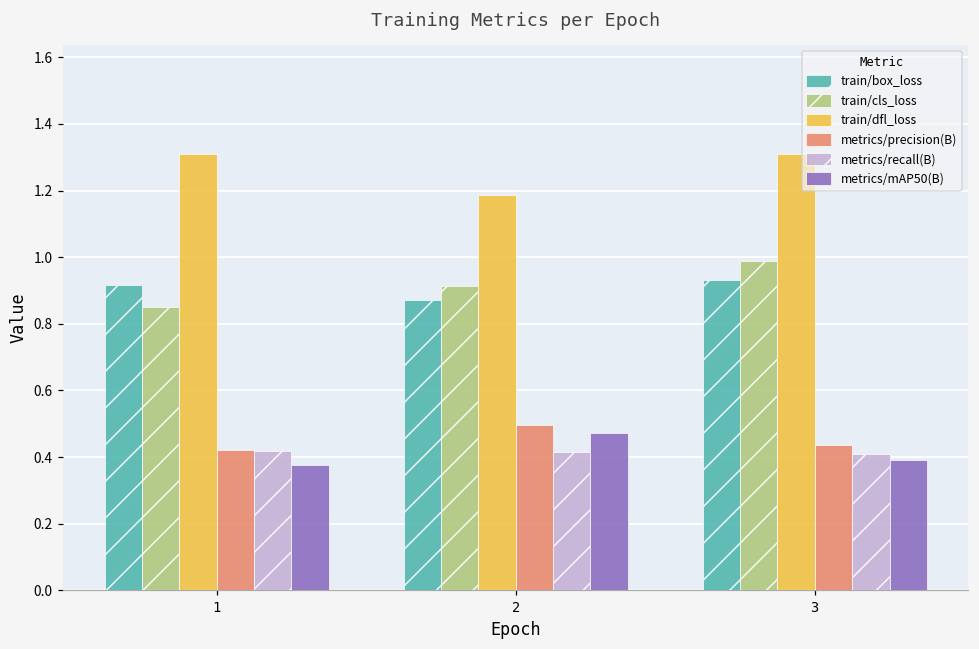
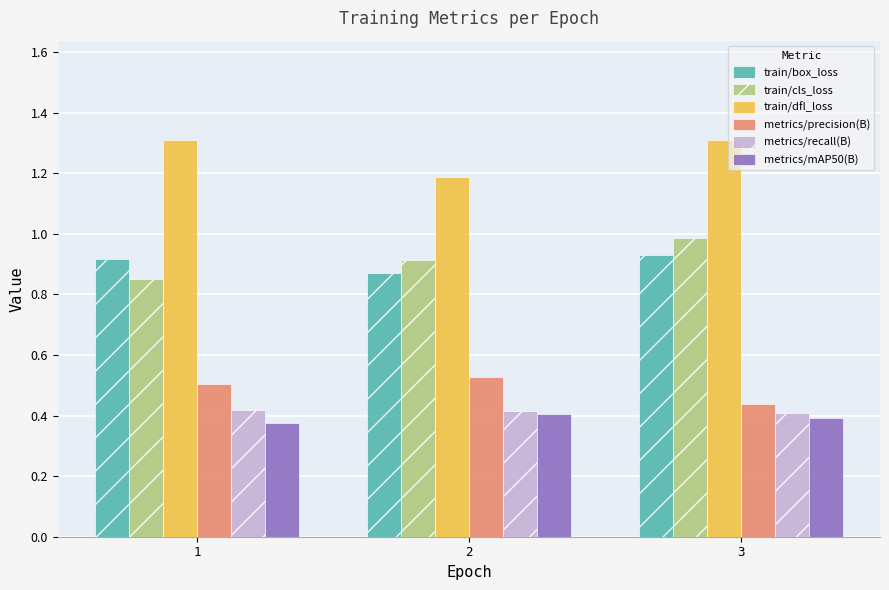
  {
    "train/box_loss": {
      "1": 0.92,
      "2": 0.87,
      "3": 0.93
    },
    "train/cls_loss": {
      "1": 0.85,
      "2": 0.91,
      "3": 0.99
    },
    "train/dfl_loss": {
      "1": 1.31,
      "2": 1.19,
      "3": 1.31
    },
    "metrics/precision(B)": {
-     "1": 0.42,
-     "2": 0.50,
+     "1": 0.50,
+     "2": 0.53,
      "3": 0.44
    },
    "metrics/recall(B)": {
      "1": 0.42,
      "2": 0.41,
      "3": 0.41
    },
    "metrics/mAP50(B)": {
      "1": 0.38,
-     "2": 0.47,
+     "2": 0.40,
      "3": 0.39
    }
  }
